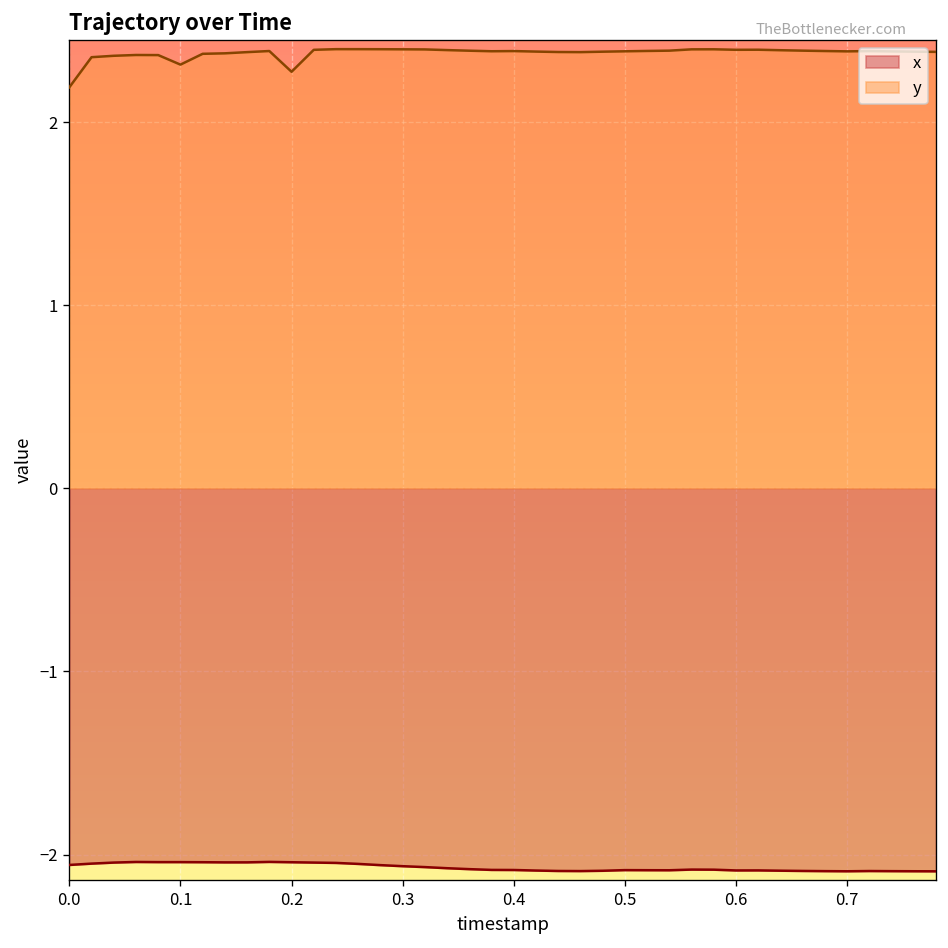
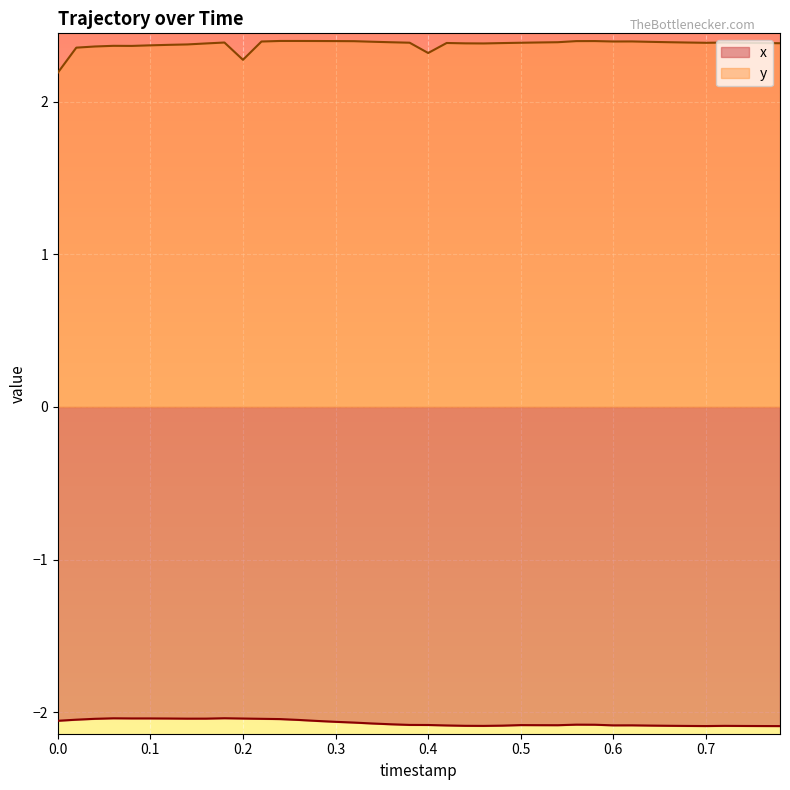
  {
    "y": {
      "0.0": 2.19,
-     "0.1": 2.31,
+     "0.1": 2.37,
      "0.2": 2.27,
      "0.3": 2.40,
-     "0.4": 2.39,
+     "0.4": 2.32,
      "0.5": 2.39,
      "0.6": 2.39,
      "0.7": 2.39
    }
  }
